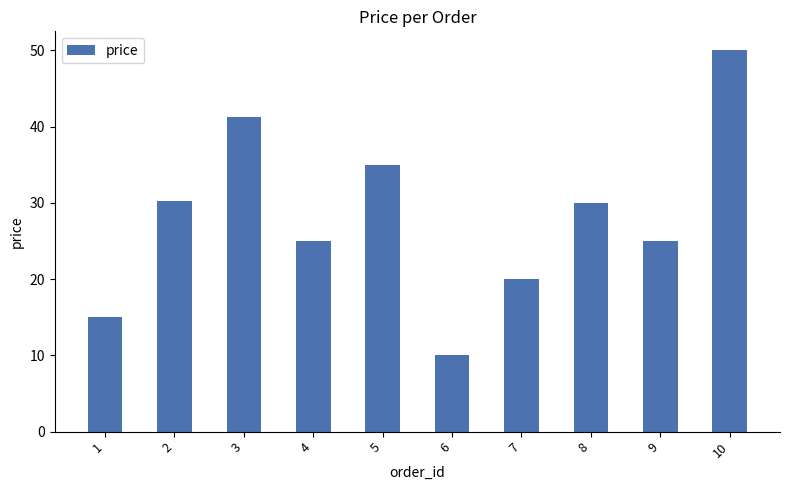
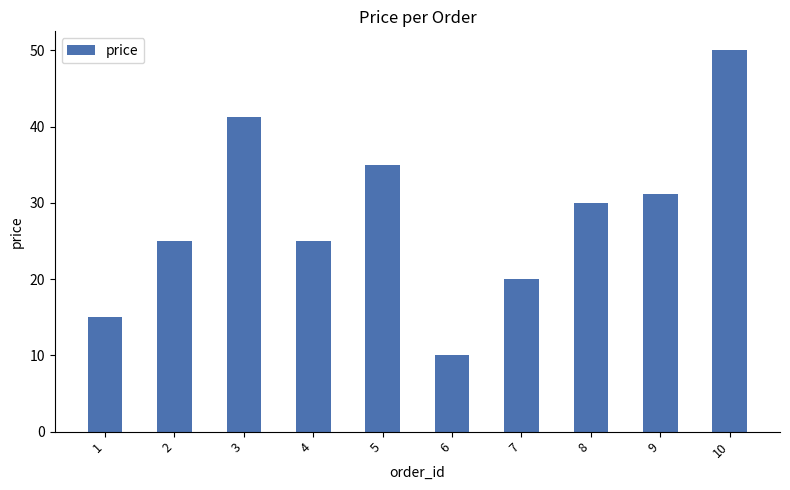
  {
    "1": 15,
-   "2": 30,
+   "2": 25,
    "3": 41,
    "4": 25,
    "5": 35,
    "6": 10,
    "7": 20,
    "8": 30,
-   "9": 25,
+   "9": 31,
    "10": 50
  }
